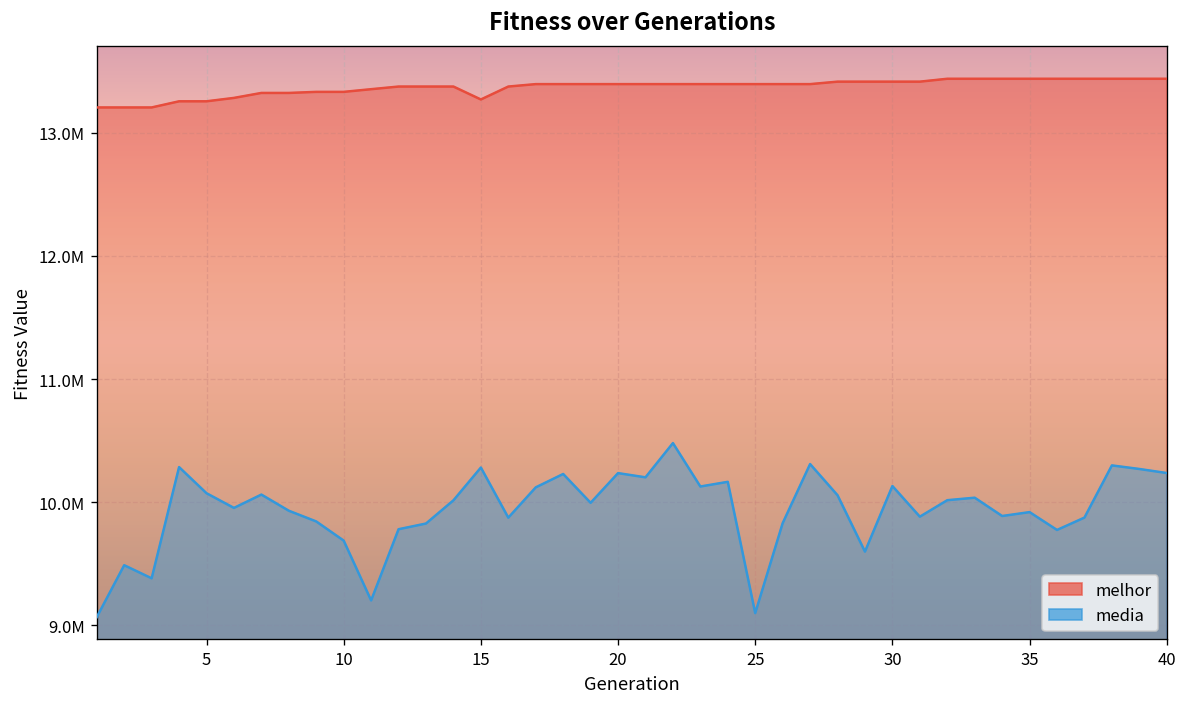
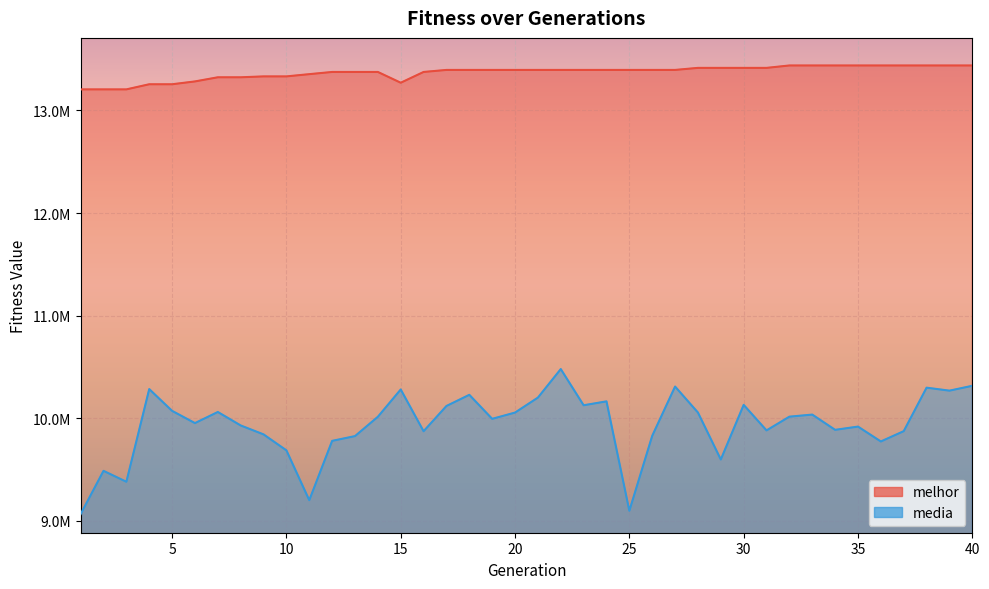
  {
    "melhor": {
      "5": 13250000,
      "10": 13330000,
      "15": 13270000,
      "20": 13390000,
      "25": 13390000,
      "30": 13410000,
      "35": 13440000,
      "40": 13440000
    },
    "media": {
      "5": 10070000,
      "10": 9690000,
      "15": 10280000,
-     "20": 10240000,
+     "20": 10060000,
      "25": 9100000,
      "30": 10130000,
      "35": 9920000,
-     "40": 10240000
+     "40": 10320000
    }
  }
